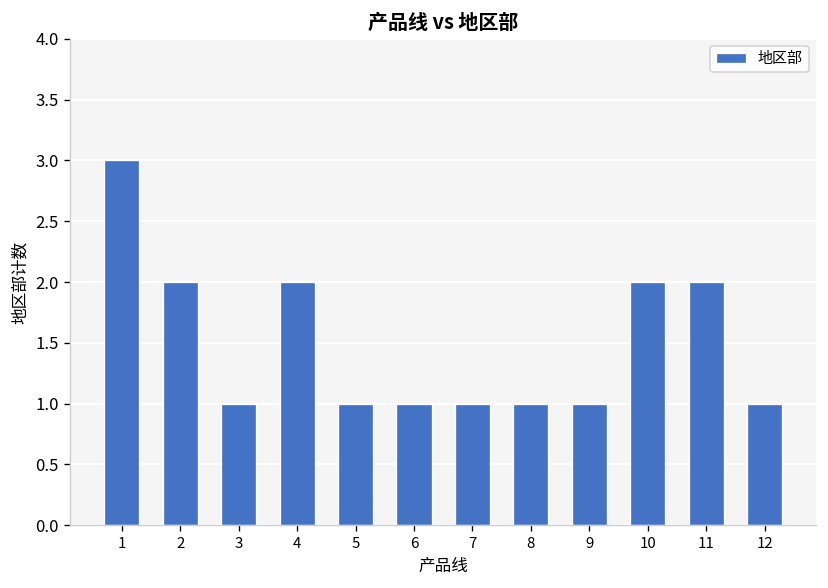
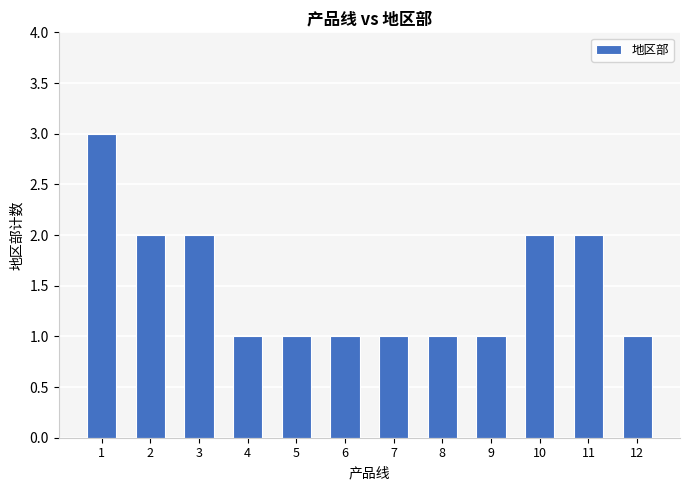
  {
    "1": 3,
    "2": 2,
-   "3": 1,
-   "4": 2,
+   "3": 2,
+   "4": 1,
    "5": 1,
    "6": 1,
    "7": 1,
    "8": 1,
    "9": 1,
    "10": 2,
    "11": 2,
    "12": 1
  }
